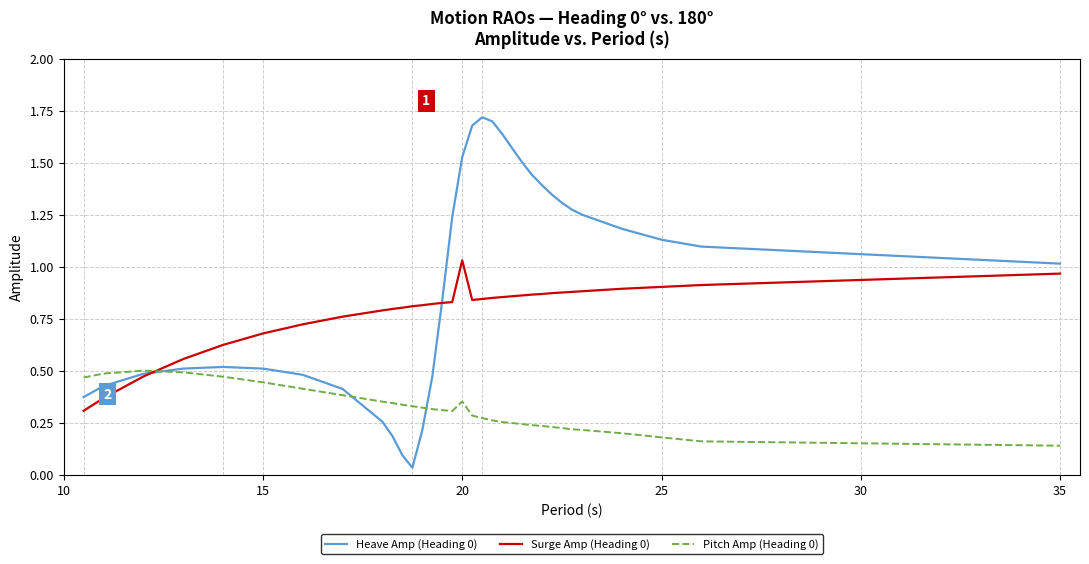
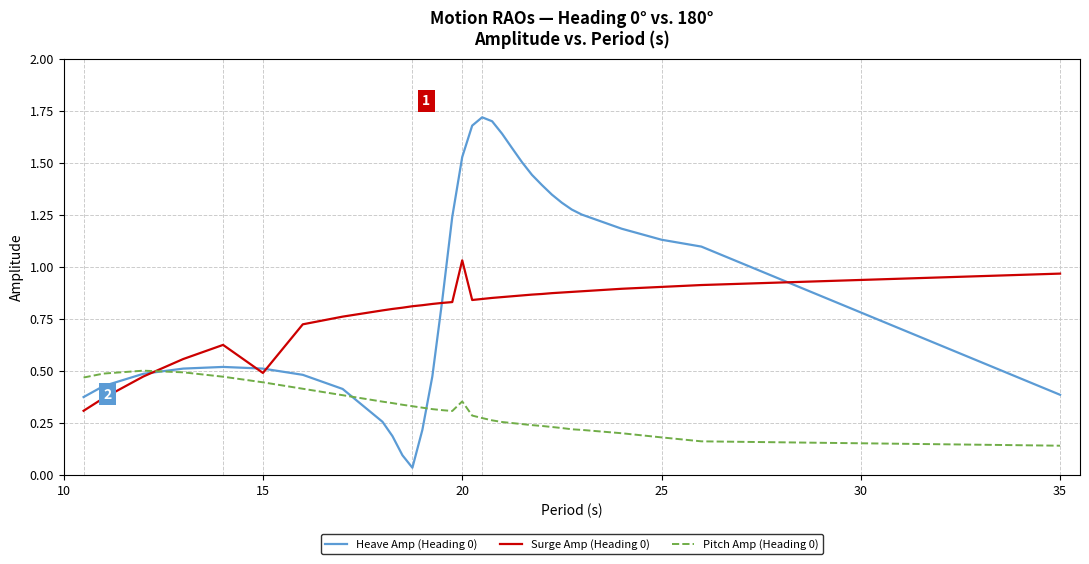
  {
    "Heave Amp (Heading 0)": {
      "15": 0.51,
      "20": 1.53,
      "25": 1.13,
-     "35": 1.02
+     "35": 0.38
    },
    "Surge Amp (Heading 0)": {
-     "15": 0.68,
+     "15": 0.49,
      "20": 1.03,
      "25": 0.90,
      "35": 0.97
    },
    "Pitch Amp (Heading 0)": {
      "15": 0.44,
      "20": 0.35,
      "25": 0.18,
      "35": 0.14
    }
  }
